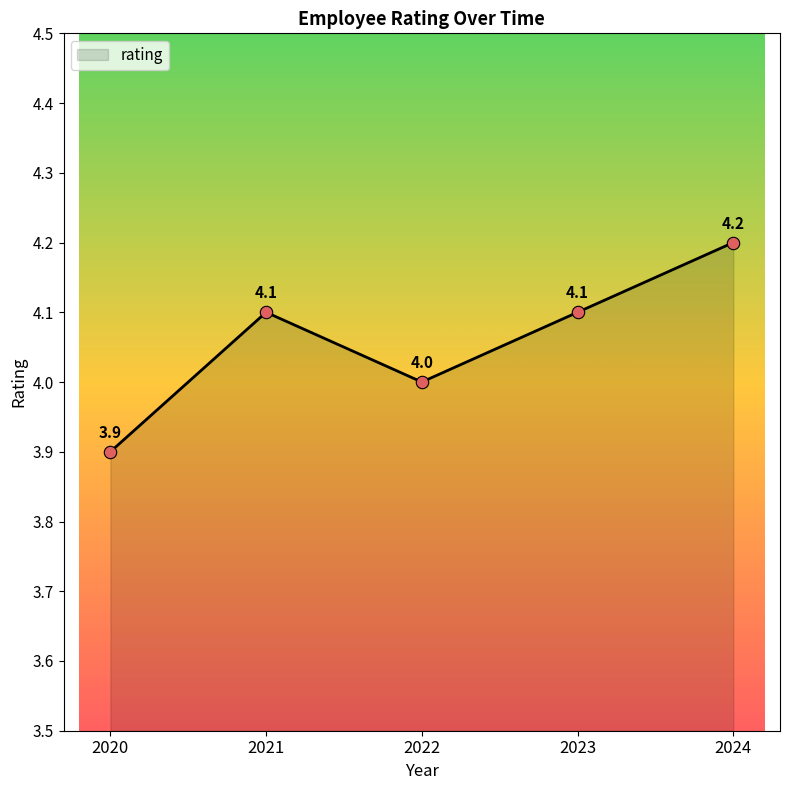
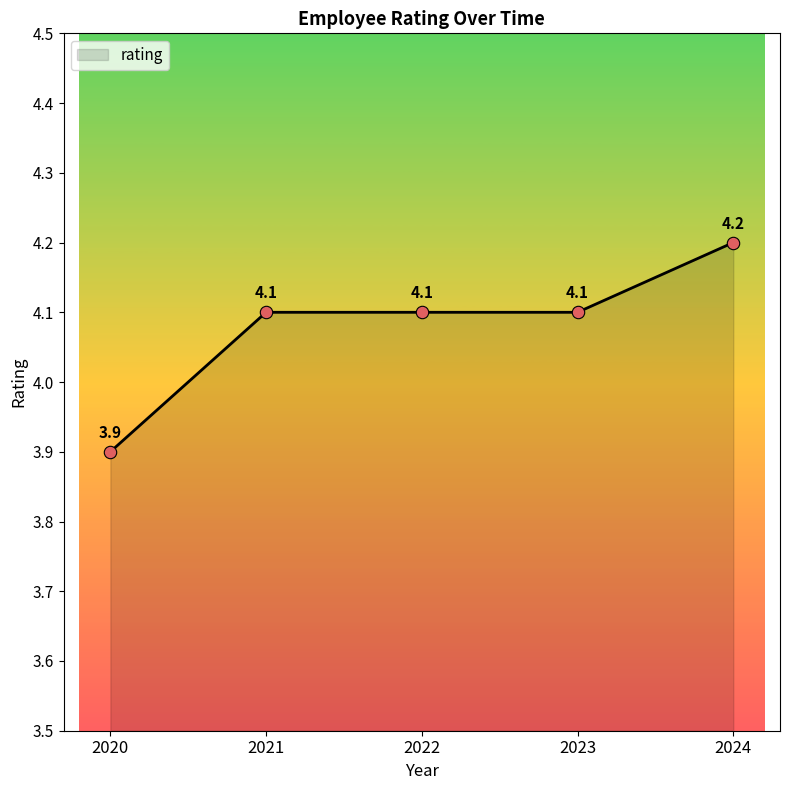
  {
    "2020": 3.9,
    "2021": 4.1,
-   "2022": 4.0,
+   "2022": 4.1,
    "2023": 4.1,
    "2024": 4.2
  }
